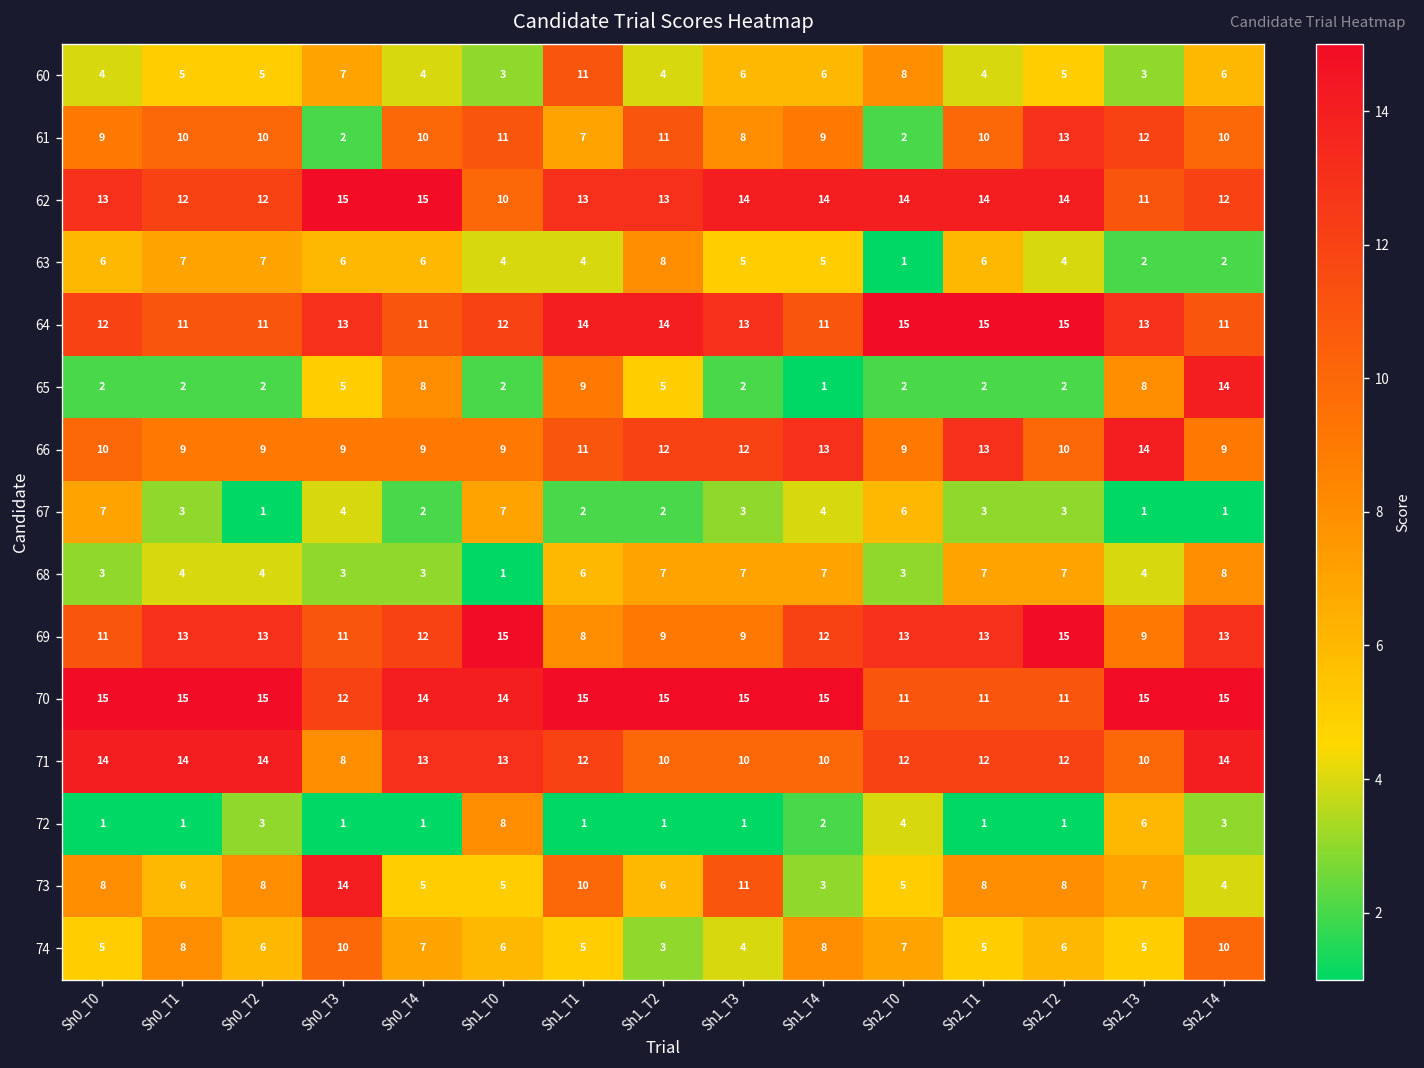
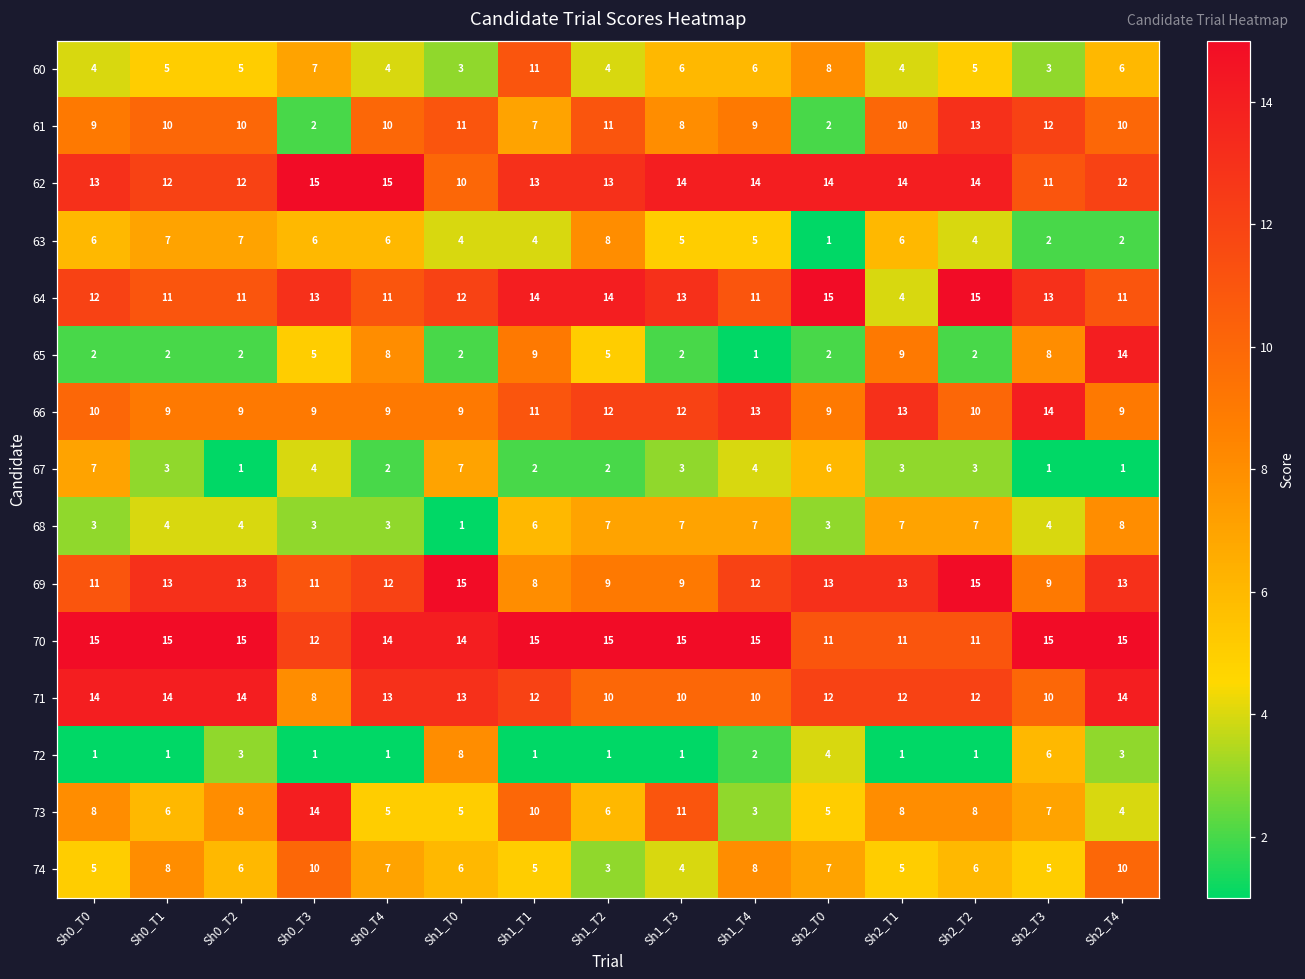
  {
    "64": {
      "Sh0_T0": 12,
      "Sh0_T1": 11,
      "Sh0_T2": 11,
      "Sh0_T3": 13,
      "Sh0_T4": 11,
      "Sh1_T0": 12,
      "Sh1_T1": 14,
      "Sh1_T2": 14,
      "Sh1_T3": 13,
      "Sh1_T4": 11,
      "Sh2_T0": 15,
-     "Sh2_T1": 15,
+     "Sh2_T1": 4,
      "Sh2_T2": 15,
      "Sh2_T3": 13,
      "Sh2_T4": 11
    },
    "65": {
      "Sh0_T0": 2,
      "Sh0_T1": 2,
      "Sh0_T2": 2,
      "Sh0_T3": 5,
      "Sh0_T4": 8,
      "Sh1_T0": 2,
      "Sh1_T1": 9,
      "Sh1_T2": 5,
      "Sh1_T3": 2,
      "Sh1_T4": 1,
      "Sh2_T0": 2,
-     "Sh2_T1": 2,
+     "Sh2_T1": 9,
      "Sh2_T2": 2,
      "Sh2_T3": 8,
      "Sh2_T4": 14
    }
  }
